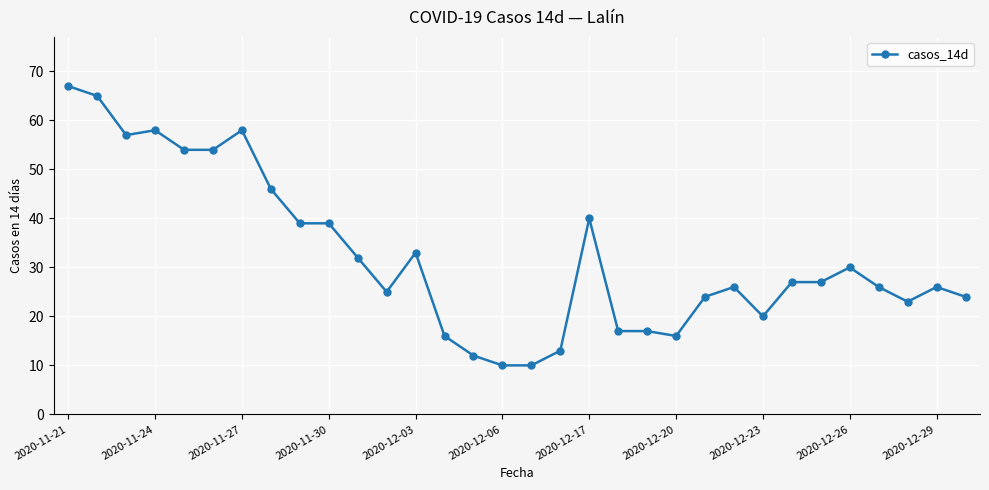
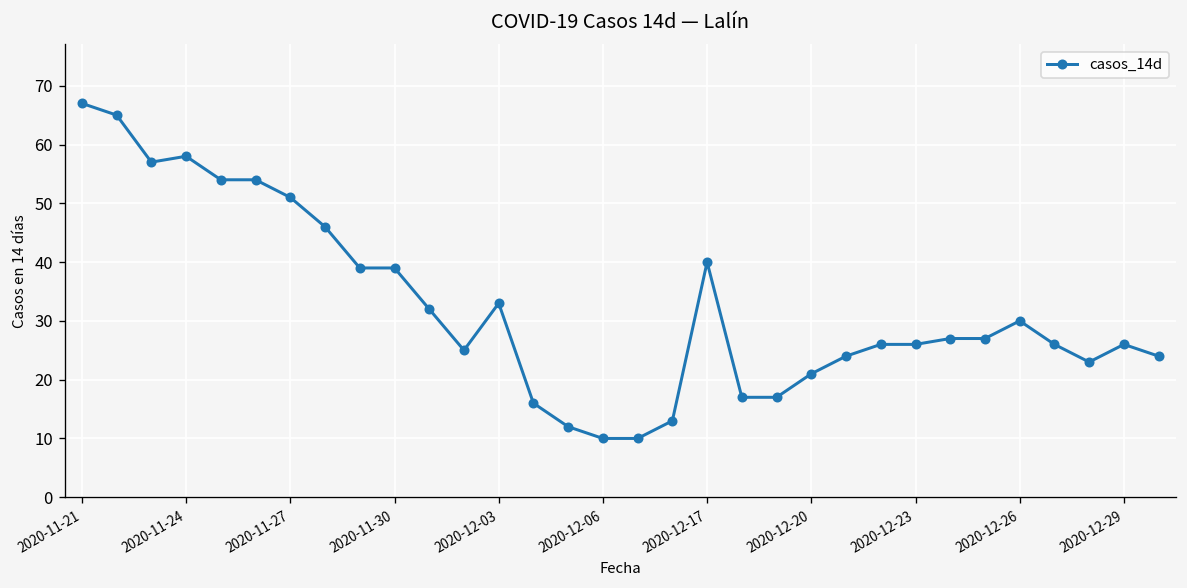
  {
    "2020-11-21": 67,
    "2020-11-24": 58,
-   "2020-11-27": 58,
+   "2020-11-27": 51,
    "2020-11-30": 39,
    "2020-12-03": 33,
    "2020-12-06": 10,
    "2020-12-17": 40,
-   "2020-12-20": 16,
-   "2020-12-23": 20,
+   "2020-12-20": 21,
+   "2020-12-23": 26,
    "2020-12-26": 30,
    "2020-12-29": 26
  }
